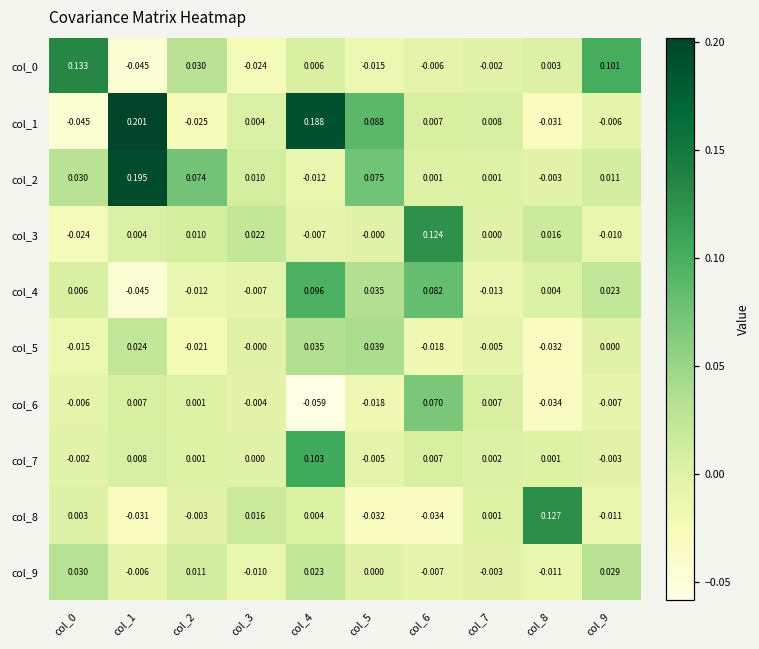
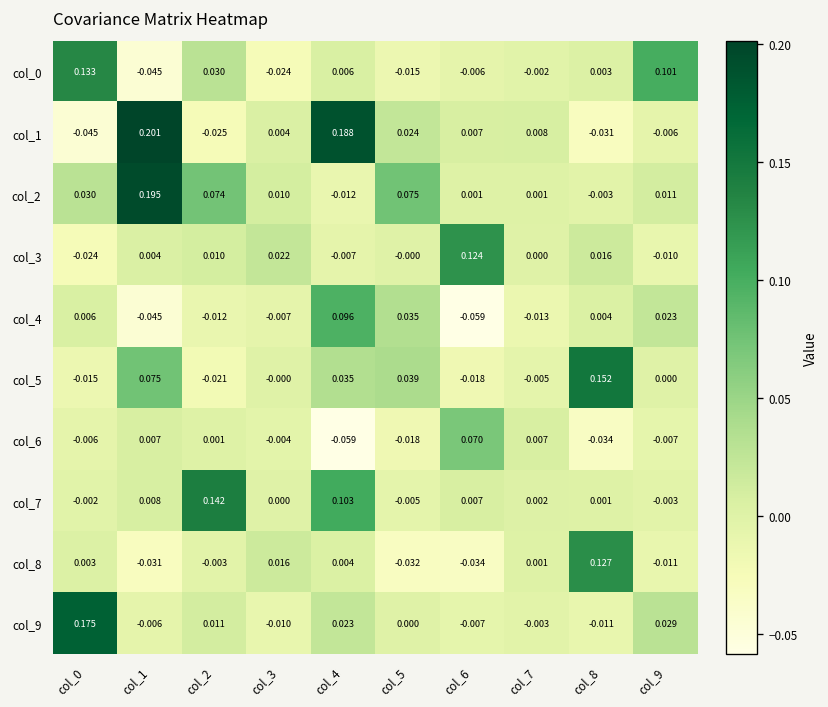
  {
    "col_0": {
      "col_0": 0.133,
      "col_1": -0.045,
      "col_2": 0.030,
      "col_3": -0.024,
      "col_4": 0.006,
      "col_5": -0.015,
      "col_6": -0.006,
      "col_7": -0.002,
      "col_8": 0.003,
      "col_9": 0.101
    },
    "col_1": {
      "col_0": -0.045,
      "col_1": 0.201,
      "col_2": -0.025,
      "col_3": 0.004,
      "col_4": 0.188,
-     "col_5": 0.088,
+     "col_5": 0.024,
      "col_6": 0.007,
      "col_7": 0.008,
      "col_8": -0.031,
      "col_9": -0.006
    },
    "col_2": {
      "col_0": 0.030,
      "col_1": 0.195,
      "col_2": 0.074,
      "col_3": 0.010,
      "col_4": -0.012,
      "col_5": 0.075,
      "col_6": 0.001,
      "col_7": 0.001,
      "col_8": -0.003,
      "col_9": 0.011
    },
    "col_3": {
      "col_0": -0.024,
      "col_1": 0.004,
      "col_2": 0.010,
      "col_3": 0.022,
      "col_4": -0.007,
      "col_5": -0.000,
      "col_6": 0.124,
      "col_7": 0.000,
      "col_8": 0.016,
      "col_9": -0.010
    },
    "col_4": {
      "col_0": 0.006,
      "col_1": -0.045,
      "col_2": -0.012,
      "col_3": -0.007,
      "col_4": 0.096,
      "col_5": 0.035,
-     "col_6": 0.082,
+     "col_6": -0.059,
      "col_7": -0.013,
      "col_8": 0.004,
      "col_9": 0.023
    },
    "col_5": {
      "col_0": -0.015,
-     "col_1": 0.024,
+     "col_1": 0.075,
      "col_2": -0.021,
      "col_3": -0.000,
      "col_4": 0.035,
      "col_5": 0.039,
      "col_6": -0.018,
      "col_7": -0.005,
-     "col_8": -0.032,
+     "col_8": 0.152,
      "col_9": 0.000
    },
    "col_6": {
      "col_0": -0.006,
      "col_1": 0.007,
      "col_2": 0.001,
      "col_3": -0.004,
      "col_4": -0.059,
      "col_5": -0.018,
      "col_6": 0.070,
      "col_7": 0.007,
      "col_8": -0.034,
      "col_9": -0.007
    },
    "col_7": {
      "col_0": -0.002,
      "col_1": 0.008,
-     "col_2": 0.001,
+     "col_2": 0.142,
      "col_3": 0.000,
      "col_4": 0.103,
      "col_5": -0.005,
      "col_6": 0.007,
      "col_7": 0.002,
      "col_8": 0.001,
      "col_9": -0.003
    },
    "col_8": {
      "col_0": 0.003,
      "col_1": -0.031,
      "col_2": -0.003,
      "col_3": 0.016,
      "col_4": 0.004,
      "col_5": -0.032,
      "col_6": -0.034,
      "col_7": 0.001,
      "col_8": 0.127,
      "col_9": -0.011
    },
    "col_9": {
-     "col_0": 0.030,
+     "col_0": 0.175,
      "col_1": -0.006,
      "col_2": 0.011,
      "col_3": -0.010,
      "col_4": 0.023,
      "col_5": 0.000,
      "col_6": -0.007,
      "col_7": -0.003,
      "col_8": -0.011,
      "col_9": 0.029
    }
  }
